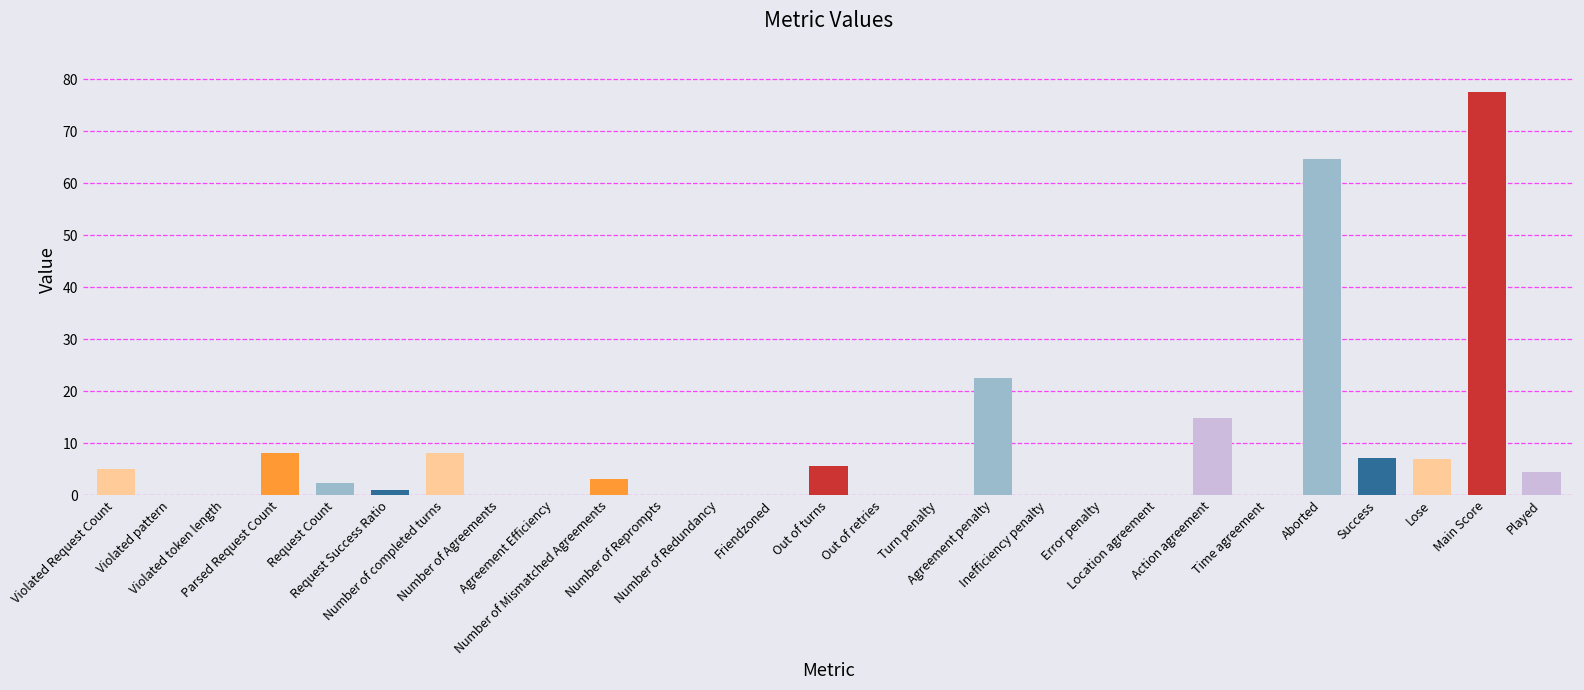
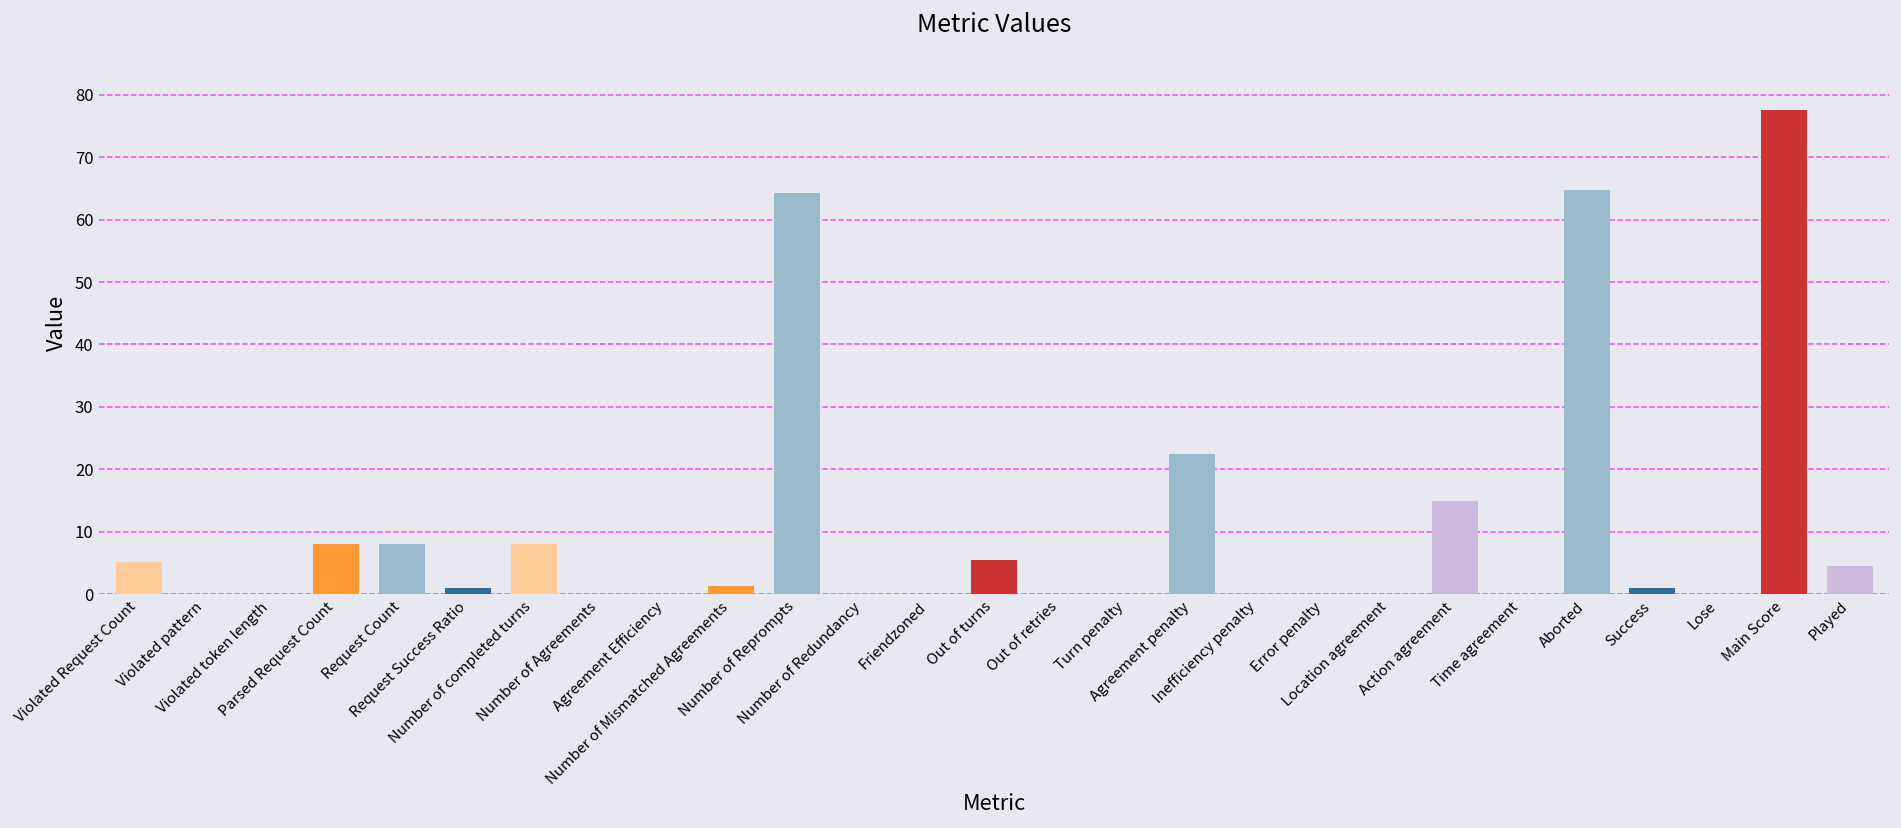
  {
    "Violated Request Count": 5,
    "Violated pattern": 0,
    "Violated token length": 0,
    "Parsed Request Count": 8,
-   "Request Count": 2,
+   "Request Count": 8,
    "Request Success Ratio": 1,
    "Number of completed turns": 8,
    "Number of Agreements": 0,
    "Agreement Efficiency": 0,
-   "Number of Mismatched Agreements": 3,
-   "Number of Reprompts": 0,
+   "Number of Mismatched Agreements": 1,
+   "Number of Reprompts": 64,
    "Number of Redundancy": 0,
    "Friendzoned": 0,
    "Out of turns": 6,
    "Out of retries": 0,
    "Turn penalty": 0,
    "Agreement penalty": 23,
    "Inefficiency penalty": 0,
    "Error penalty": 0,
    "Location agreement": 0,
    "Action agreement": 15,
    "Time agreement": 0,
    "Aborted": 65,
-   "Success": 7,
-   "Lose": 7,
+   "Success": 1,
+   "Lose": 0,
    "Main Score": 78,
    "Played": 5
  }
